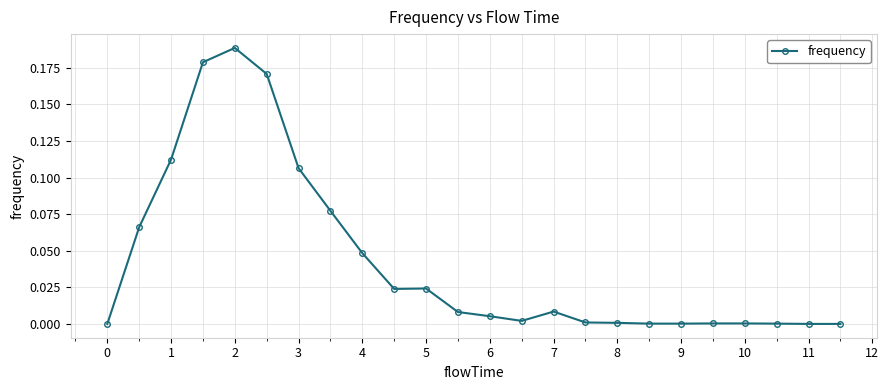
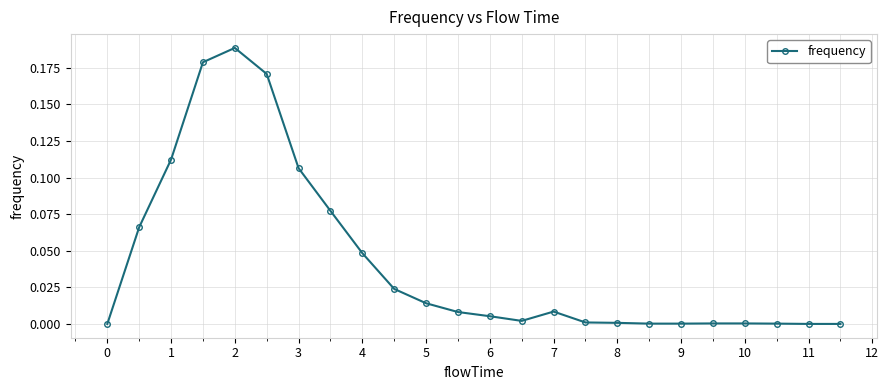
  {
    "0": 0.000,
    "1": 0.112,
    "2": 0.189,
    "3": 0.106,
    "4": 0.048,
-   "5": 0.024,
+   "5": 0.014,
    "6": 0.005,
    "7": 0.008,
    "8": 0.001,
    "9": 0.000,
    "10": 0.000,
    "11": 0.000
  }
